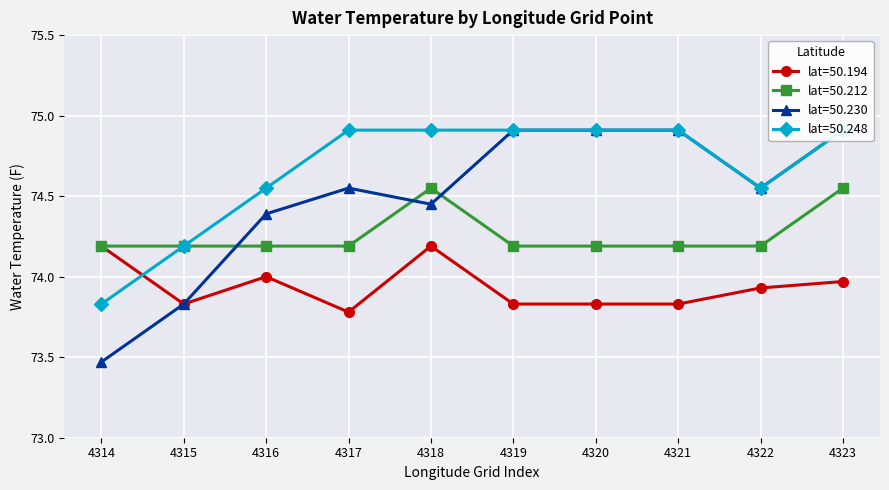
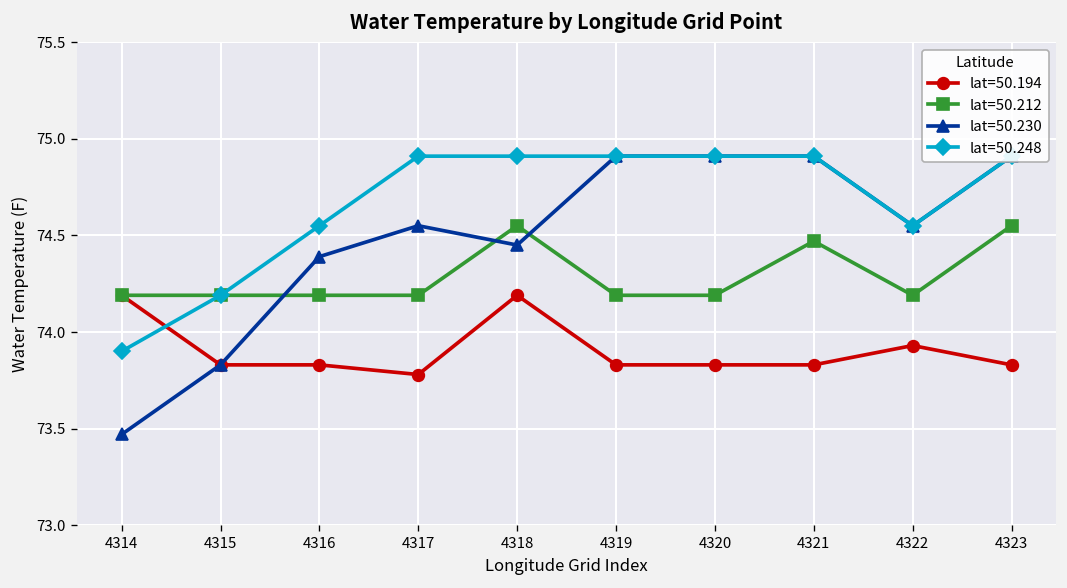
  {
    "lat=50.194": {
-     "4316": 74.00,
+     "4316": 73.83,
      "4317": 73.78,
      "4318": 74.19,
      "4319": 73.83,
      "4320": 73.83,
      "4321": 73.83,
      "4322": 73.93,
-     "4323": 73.97
+     "4323": 73.83
    },
    "lat=50.212": {
      "4316": 74.19,
      "4317": 74.19,
      "4318": 74.55,
      "4319": 74.19,
      "4320": 74.19,
-     "4321": 74.19,
+     "4321": 74.47,
      "4322": 74.19,
      "4323": 74.55
    },
    "lat=50.230": {
      "4314": 73.47,
      "4316": 74.39,
      "4317": 74.55,
      "4318": 74.45
    },
    "lat=50.248": {
-     "4314": 73.83,
+     "4314": 73.90,
      "4316": 74.55,
      "4317": 74.91,
      "4318": 74.91
    }
  }
